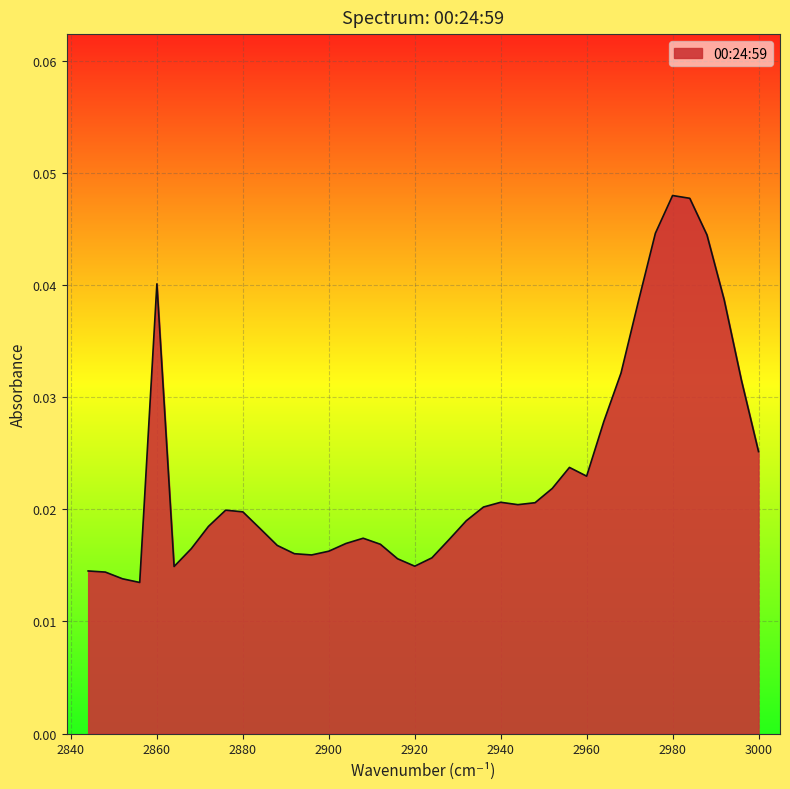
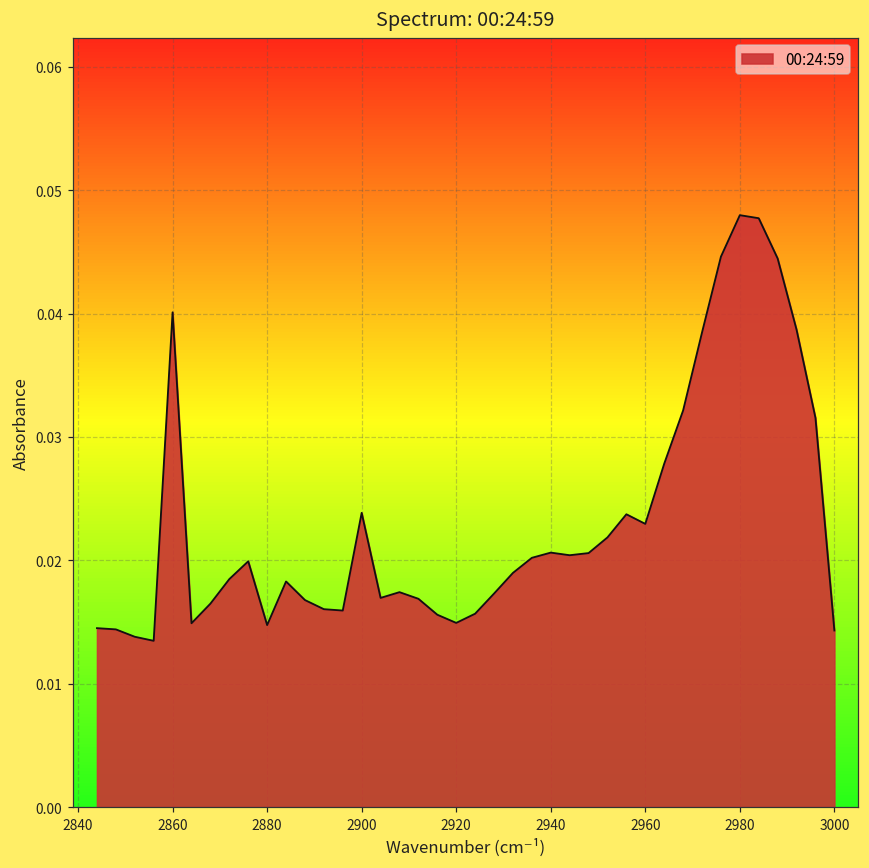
  {
    "2860": 0.0401,
-   "2880": 0.0198,
-   "2900": 0.0163,
+   "2880": 0.0147,
+   "2900": 0.0238,
    "2920": 0.0149,
    "2940": 0.0206,
    "2960": 0.0230,
    "2980": 0.0480,
-   "3000": 0.0251
+   "3000": 0.0143
  }
